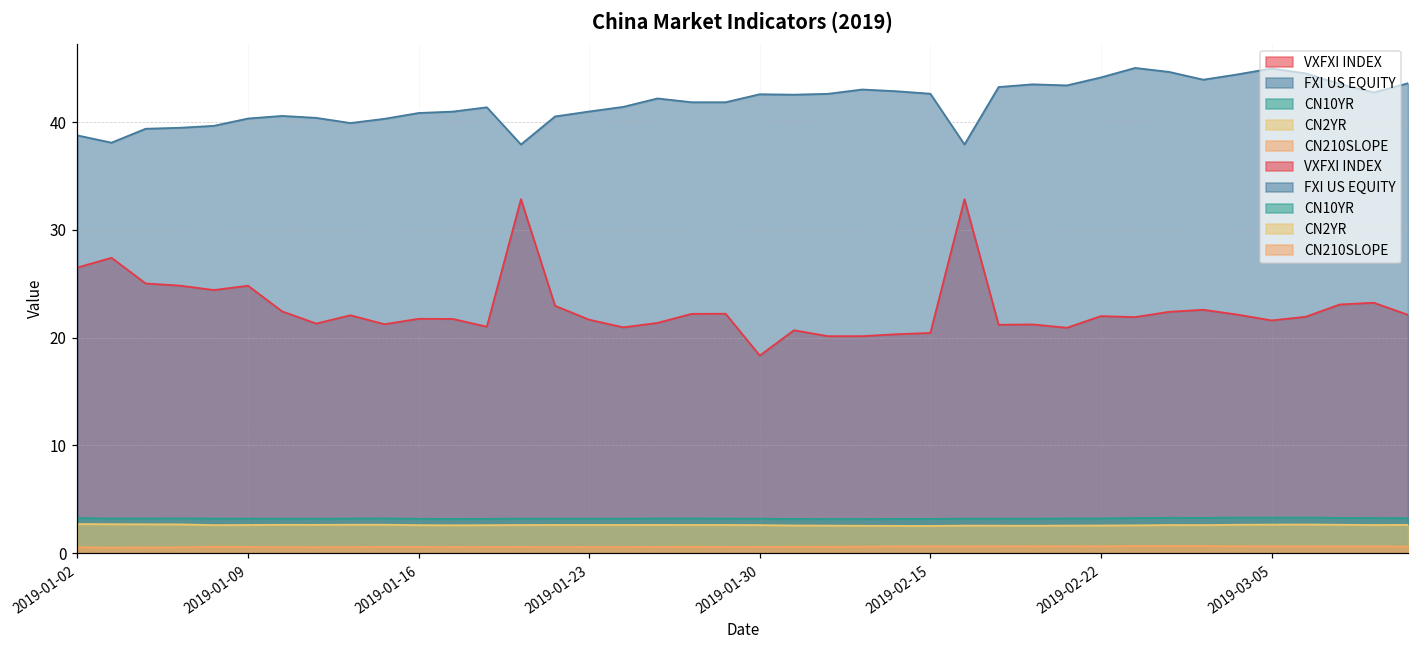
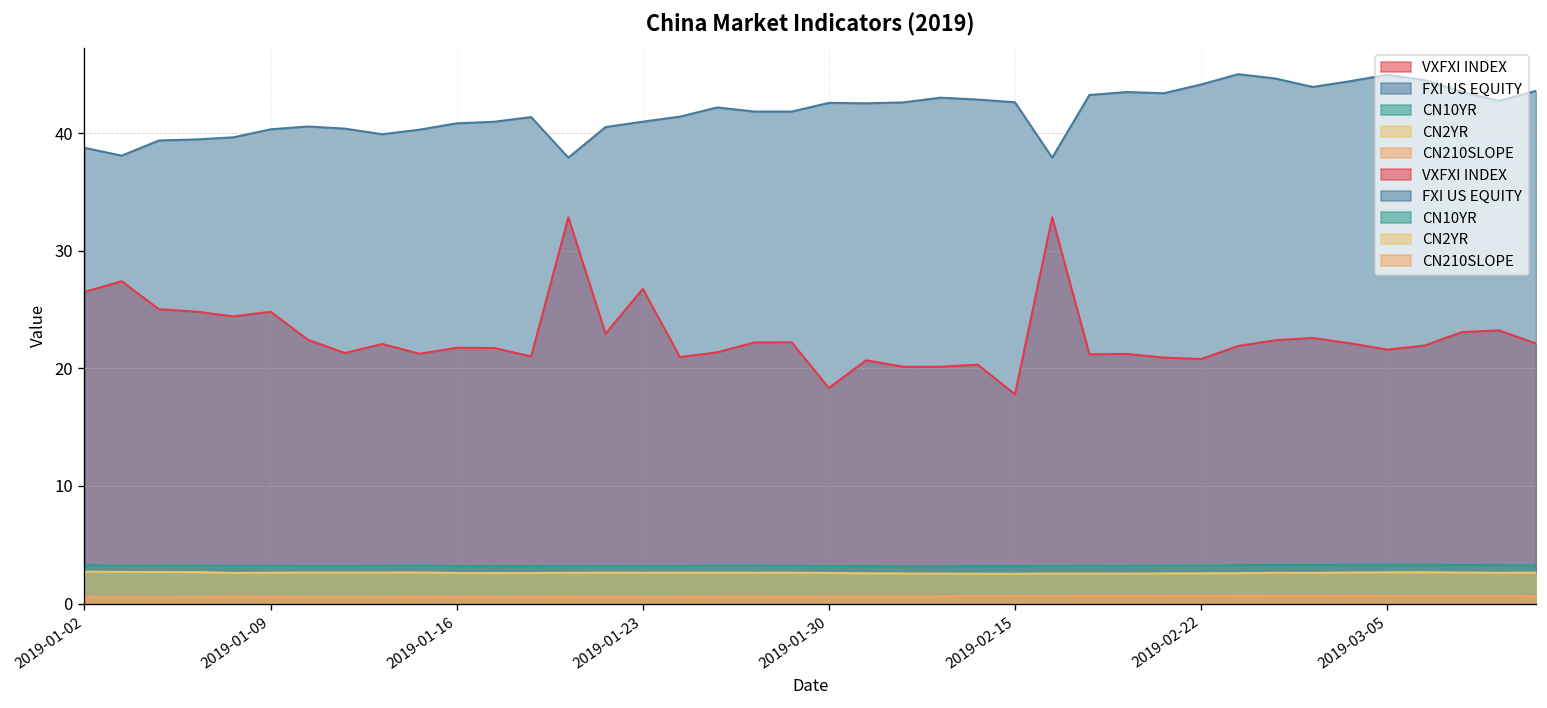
  {
    "VXFXI INDEX": {
      "2019-01-02": 27,
      "2019-01-09": 25,
      "2019-01-16": 22,
-     "2019-01-23": 22,
+     "2019-01-23": 27,
      "2019-01-30": 18,
-     "2019-02-15": 20,
-     "2019-02-22": 22,
+     "2019-02-15": 18,
+     "2019-02-22": 21,
      "2019-03-05": 22
    }
  }
